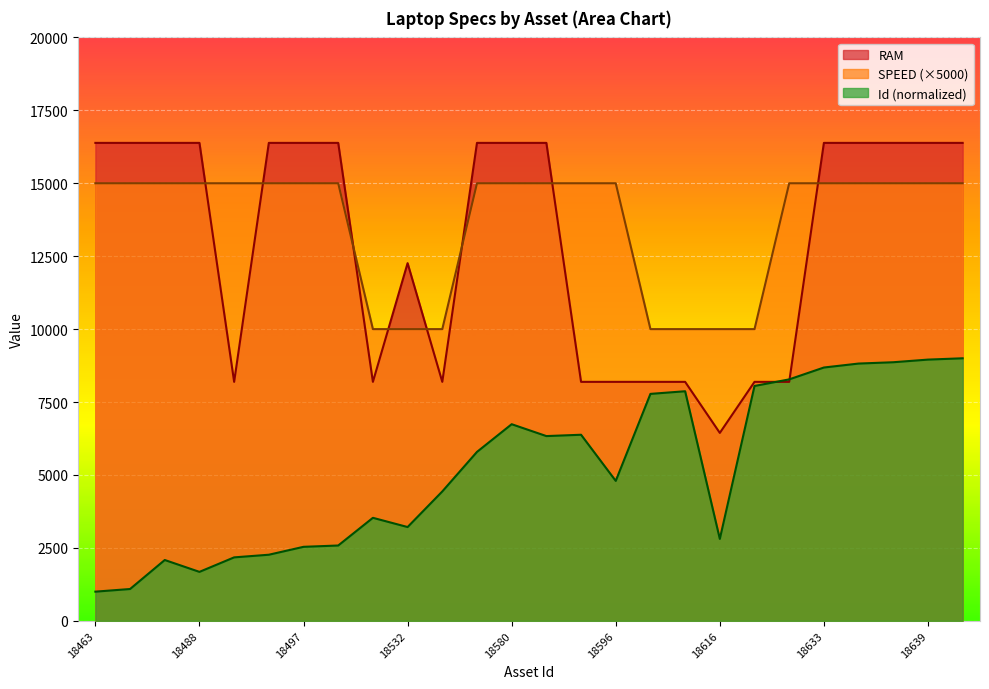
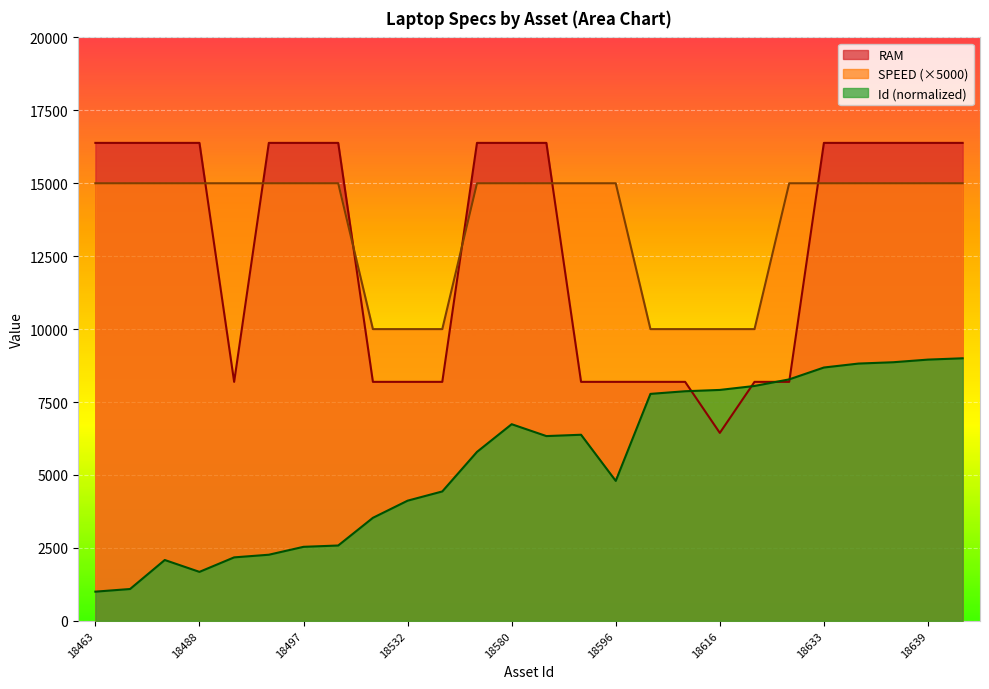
  {
    "RAM": {
      "18463": 16400,
      "18488": 16400,
      "18497": 16400,
-     "18532": 12300,
+     "18532": 8200,
      "18580": 16400,
      "18596": 8200,
      "18616": 6400,
      "18633": 16400,
      "18639": 16400
    },
    "SPEED (×5000)": {
      "18463": 15000,
      "18488": 15000,
      "18497": 15000,
      "18532": 10000,
      "18580": 15000,
      "18596": 15000,
      "18616": 10000,
      "18633": 15000,
      "18639": 15000
    },
    "Id (normalized)": {
      "18463": 1000,
      "18488": 1700,
      "18497": 2500,
-     "18532": 3200,
+     "18532": 4100,
      "18580": 6700,
      "18596": 4800,
-     "18616": 2800,
+     "18616": 7900,
      "18633": 8700,
      "18639": 9000
    }
  }
